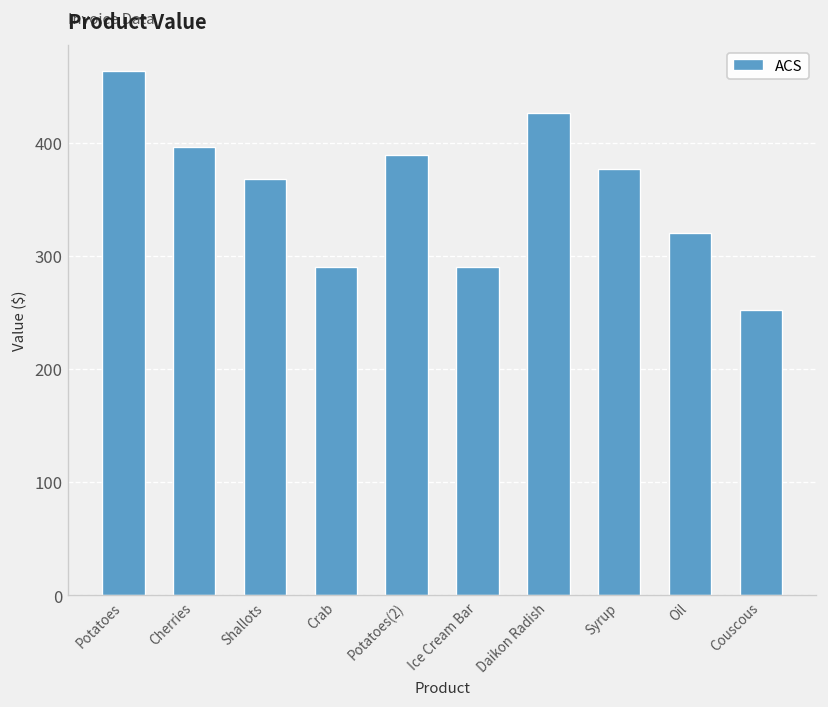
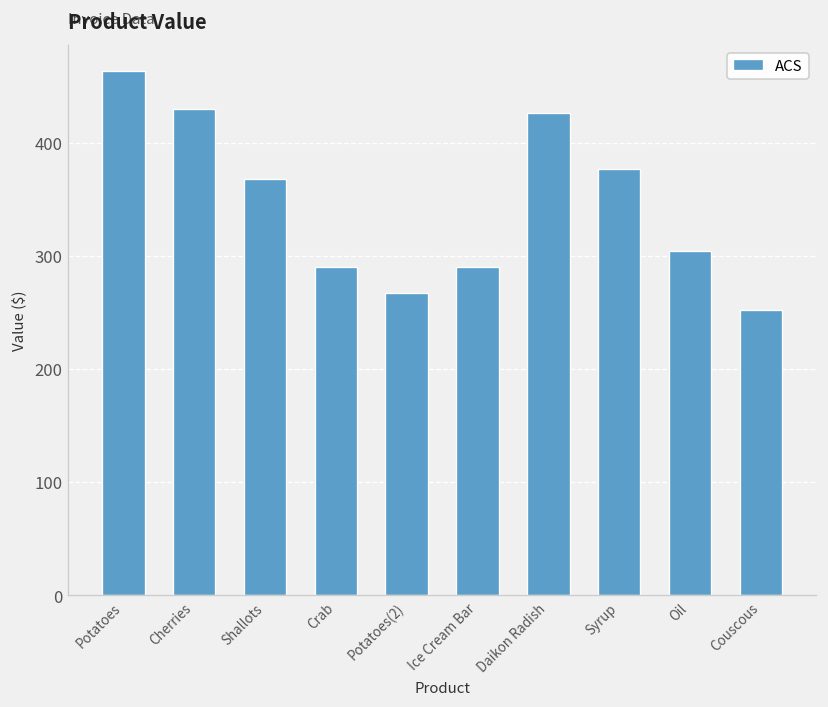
  {
    "Potatoes": 460,
-   "Cherries": 400,
+   "Cherries": 430,
    "Shallots": 370,
    "Crab": 290,
-   "Potatoes(2)": 390,
+   "Potatoes(2)": 270,
    "Ice Cream Bar": 290,
    "Daikon Radish": 430,
    "Syrup": 380,
-   "Oil": 320,
+   "Oil": 300,
    "Couscous": 250
  }
